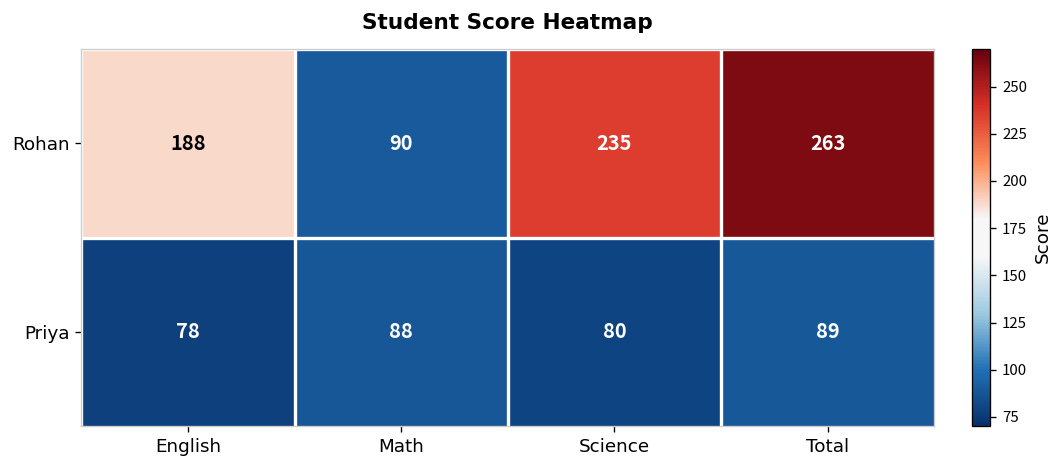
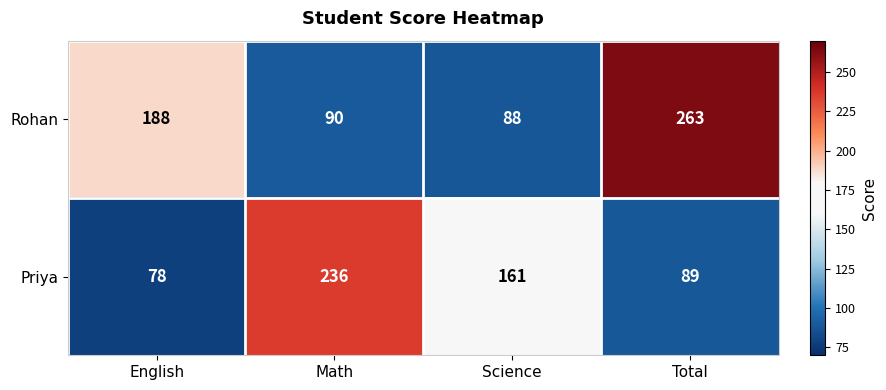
  {
    "Rohan": {
      "English": 188,
      "Math": 90,
-     "Science": 235,
+     "Science": 88,
      "Total": 263
    },
    "Priya": {
      "English": 78,
-     "Math": 88,
-     "Science": 80,
+     "Math": 236,
+     "Science": 161,
      "Total": 89
    }
  }
